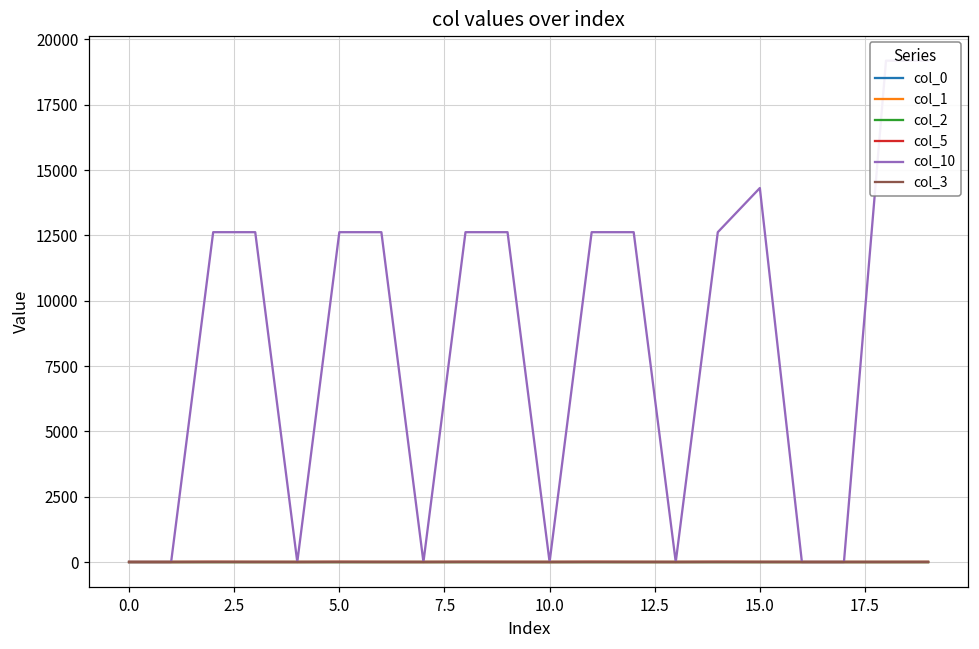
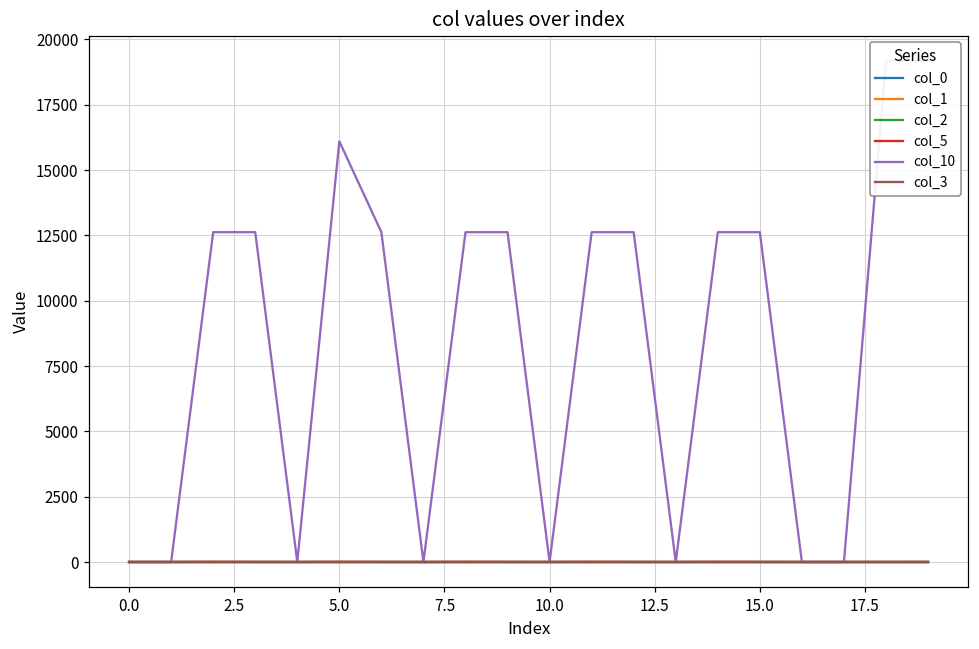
  {
    "col_3": {
      "5.0": 0,
      "15.0": 0
    },
    "col_10": {
-     "5.0": 12600,
-     "15.0": 14300
+     "5.0": 16100,
+     "15.0": 12600
    }
  }
